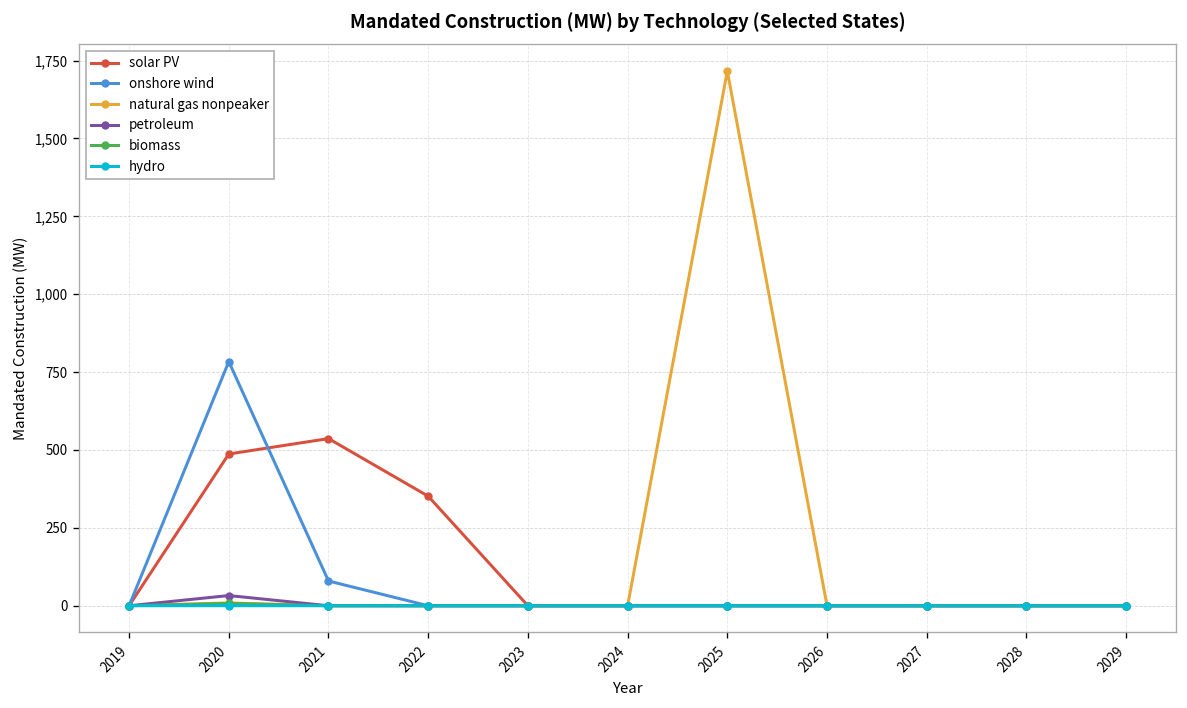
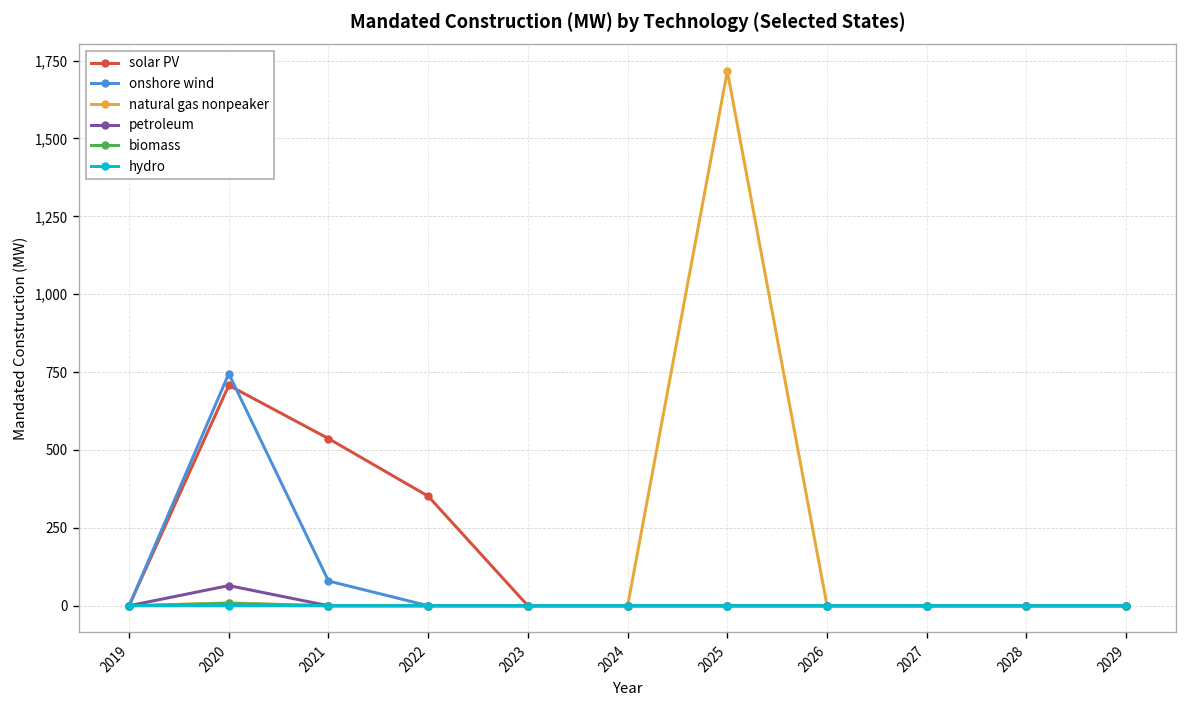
  {
    "solar PV": {
-     "2020": "490",
+     "2020": "710",
      "2021": "540",
      "2022": "350"
    },
    "onshore wind": {
-     "2020": "780",
+     "2020": "740",
      "2021": "80"
    },
    "natural gas nonpeaker": {
      "2025": "1,720"
    },
    "petroleum": {
-     "2020": "30"
+     "2020": "60"
    }
  }
